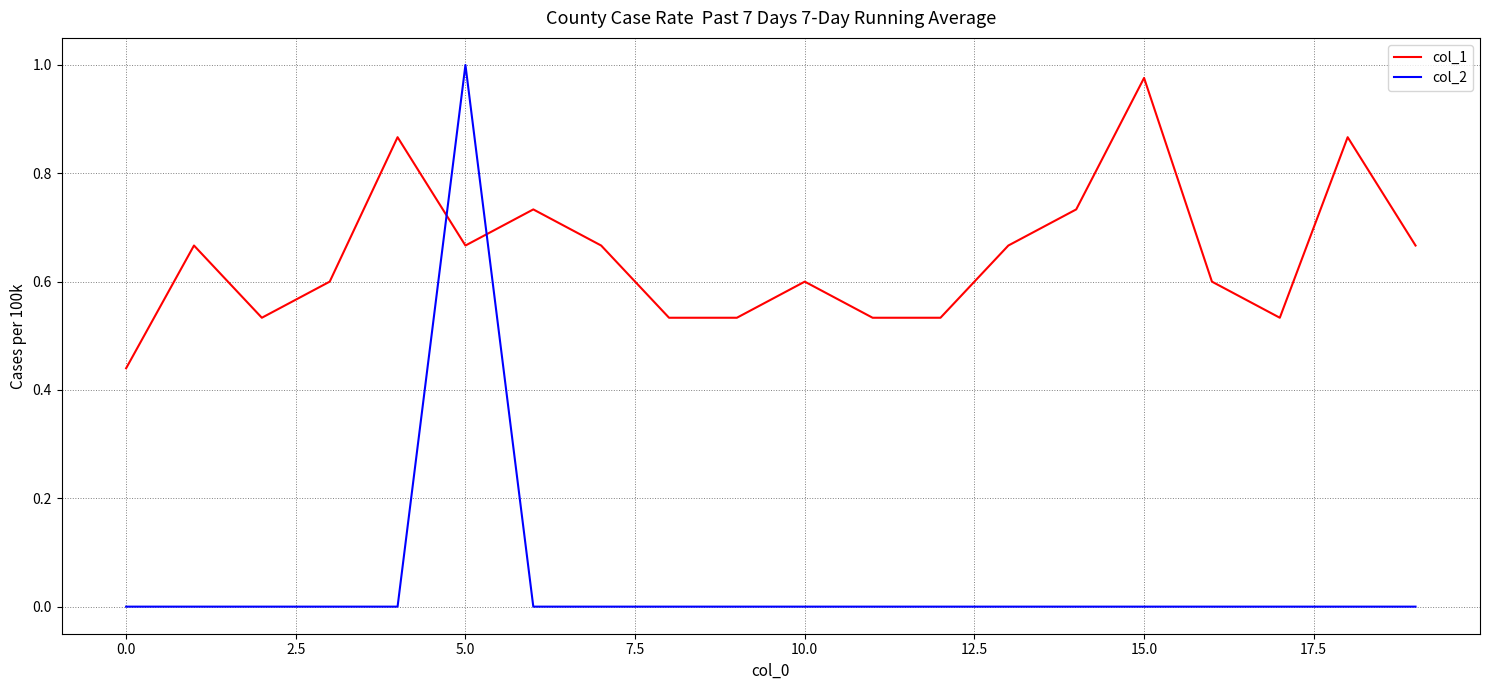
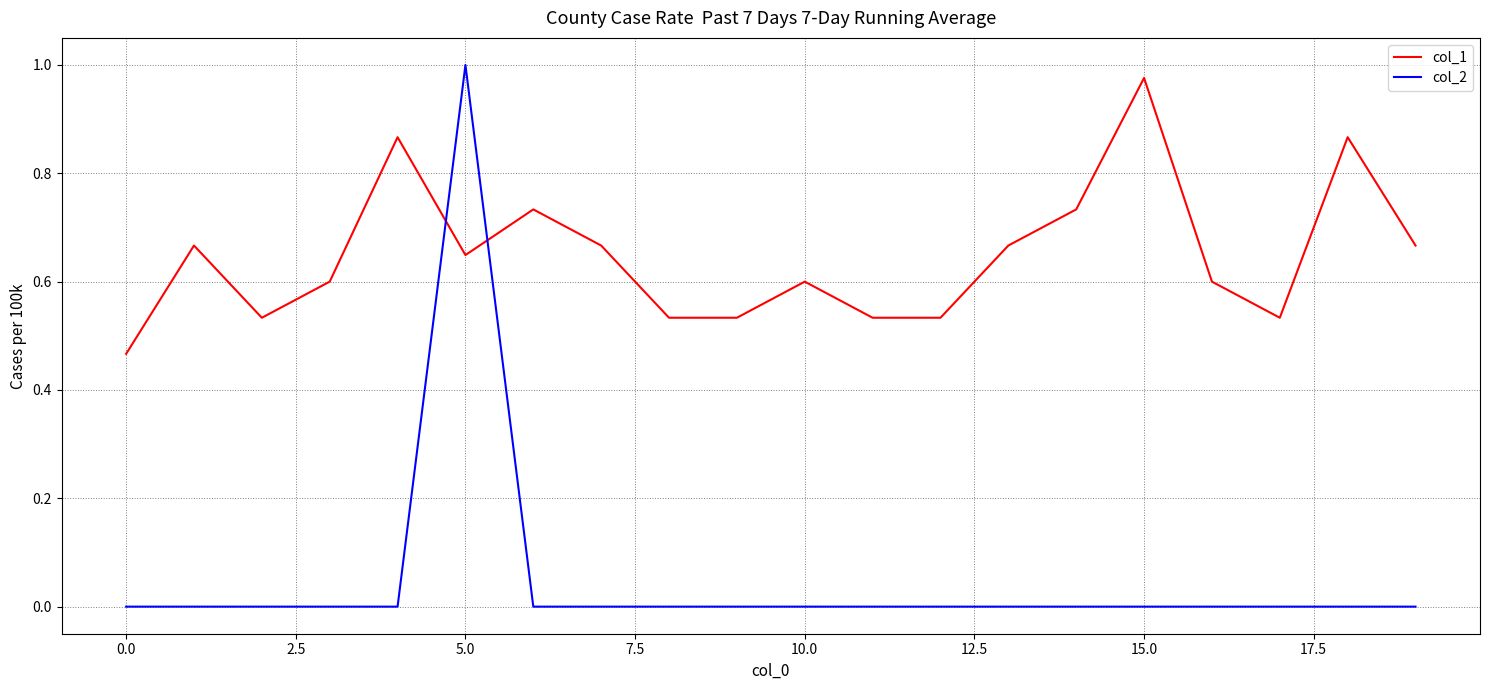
  {
    "col_1": {
-     "0.0": 0.44,
-     "5.0": 0.67,
+     "0.0": 0.47,
+     "5.0": 0.65,
      "10.0": 0.60,
      "15.0": 0.98
    },
    "col_2": {
      "0.0": 0.00,
      "5.0": 1.00,
      "10.0": 0.00,
      "15.0": 0.00
    }
  }
